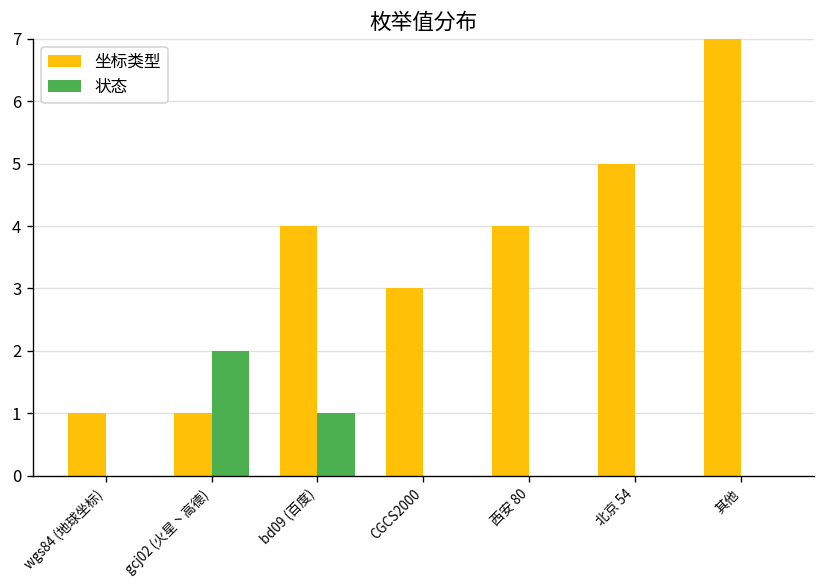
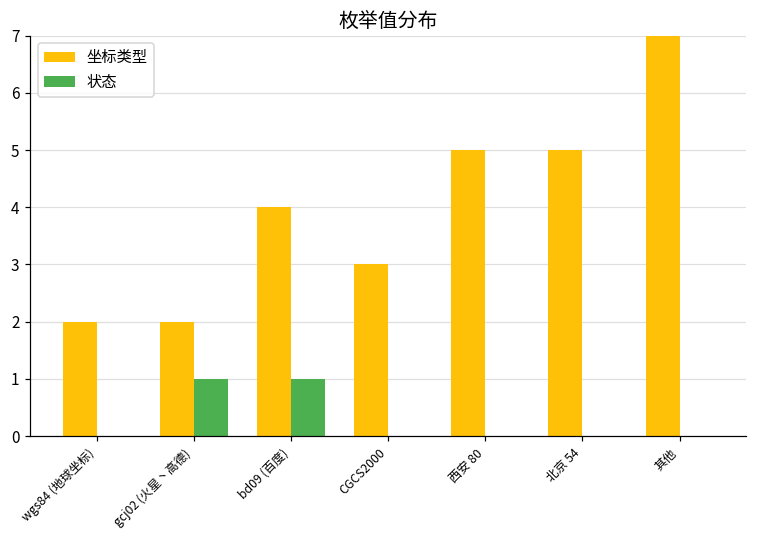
  {
    "坐标类型": {
-     "wgs84 (地球坐标)": 1,
-     "gcj02 (火星丶高德)": 1,
+     "wgs84 (地球坐标)": 2,
+     "gcj02 (火星丶高德)": 2,
      "bd09 (百度)": 4,
      "CGCS2000": 3,
-     "西安 80": 4,
+     "西安 80": 5,
      "北京 54": 5,
      "其他": 7
    },
    "状态": {
      "wgs84 (地球坐标)": 0,
-     "gcj02 (火星丶高德)": 2,
+     "gcj02 (火星丶高德)": 1,
      "bd09 (百度)": 1,
      "CGCS2000": 0,
      "西安 80": 0,
      "北京 54": 0,
      "其他": 0
    }
  }
